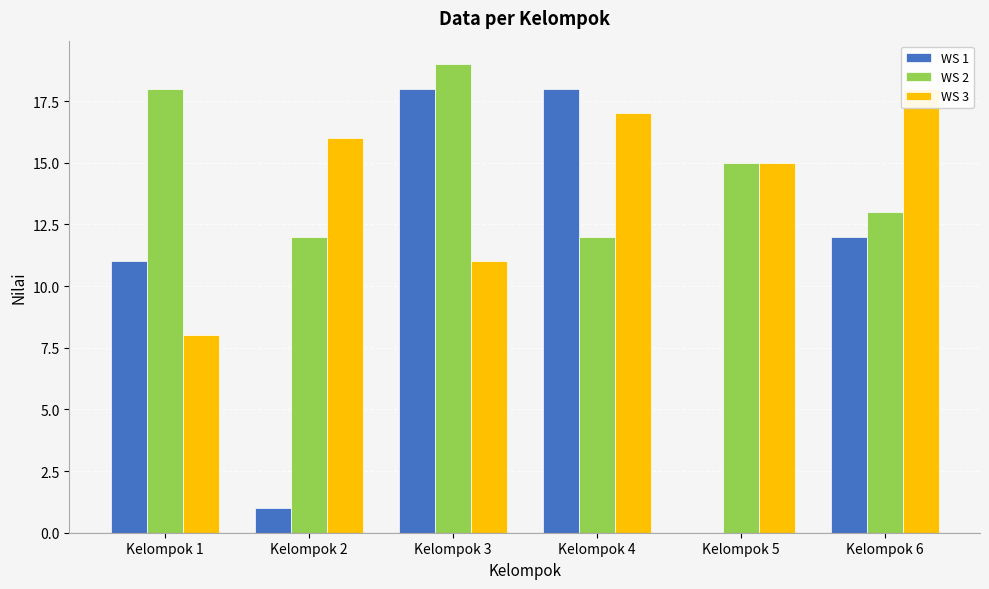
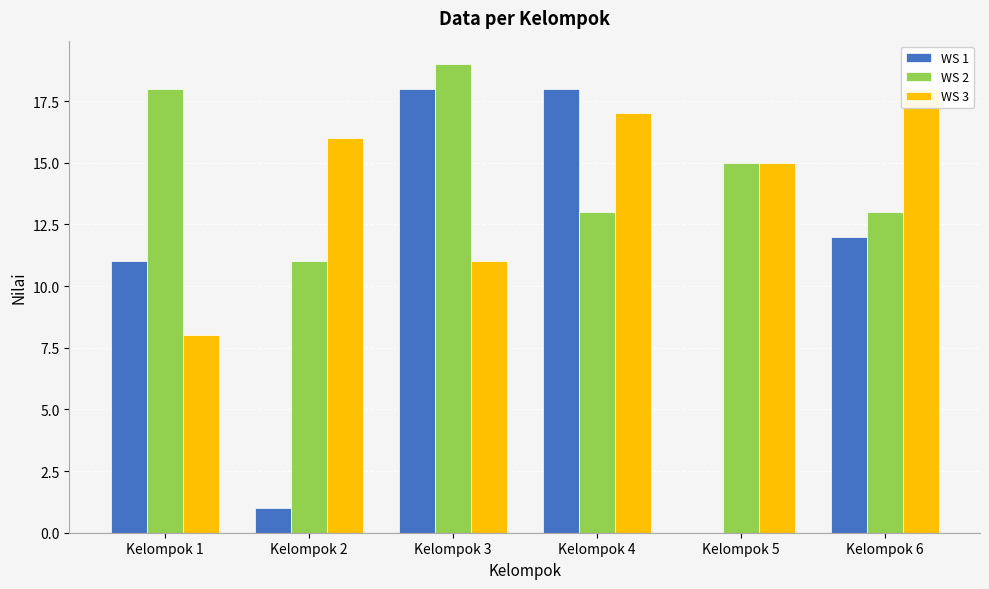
  {
    "WS 1": {
      "Kelompok 1": 11,
      "Kelompok 2": 1,
      "Kelompok 3": 18,
      "Kelompok 4": 18,
      "Kelompok 5": 0,
      "Kelompok 6": 12
    },
    "WS 2": {
      "Kelompok 1": 18,
-     "Kelompok 2": 12,
+     "Kelompok 2": 11,
      "Kelompok 3": 19,
-     "Kelompok 4": 12,
+     "Kelompok 4": 13,
      "Kelompok 5": 15,
      "Kelompok 6": 13
    },
    "WS 3": {
      "Kelompok 1": 8,
      "Kelompok 2": 16,
      "Kelompok 3": 11,
      "Kelompok 4": 17,
      "Kelompok 5": 15
    }
  }
